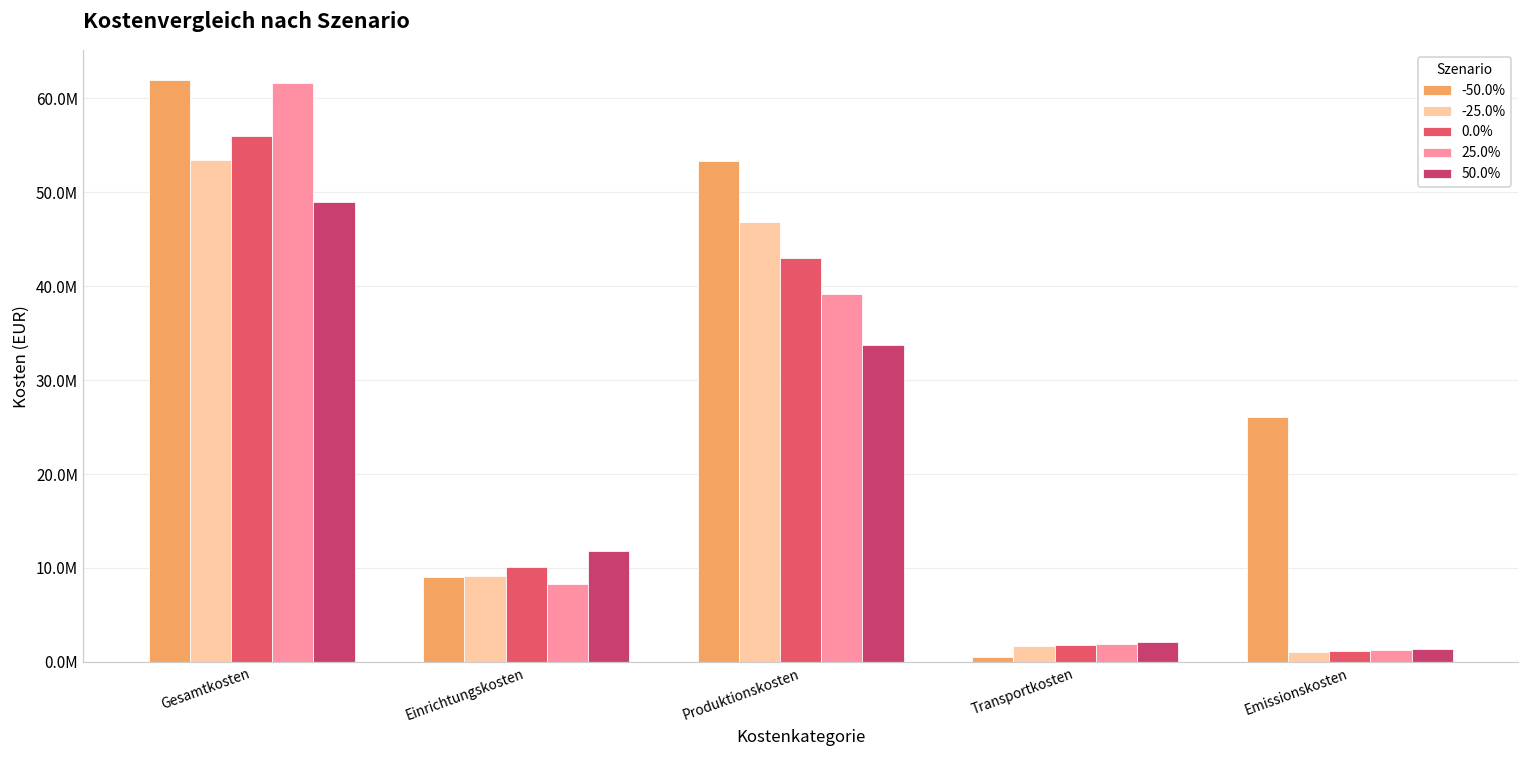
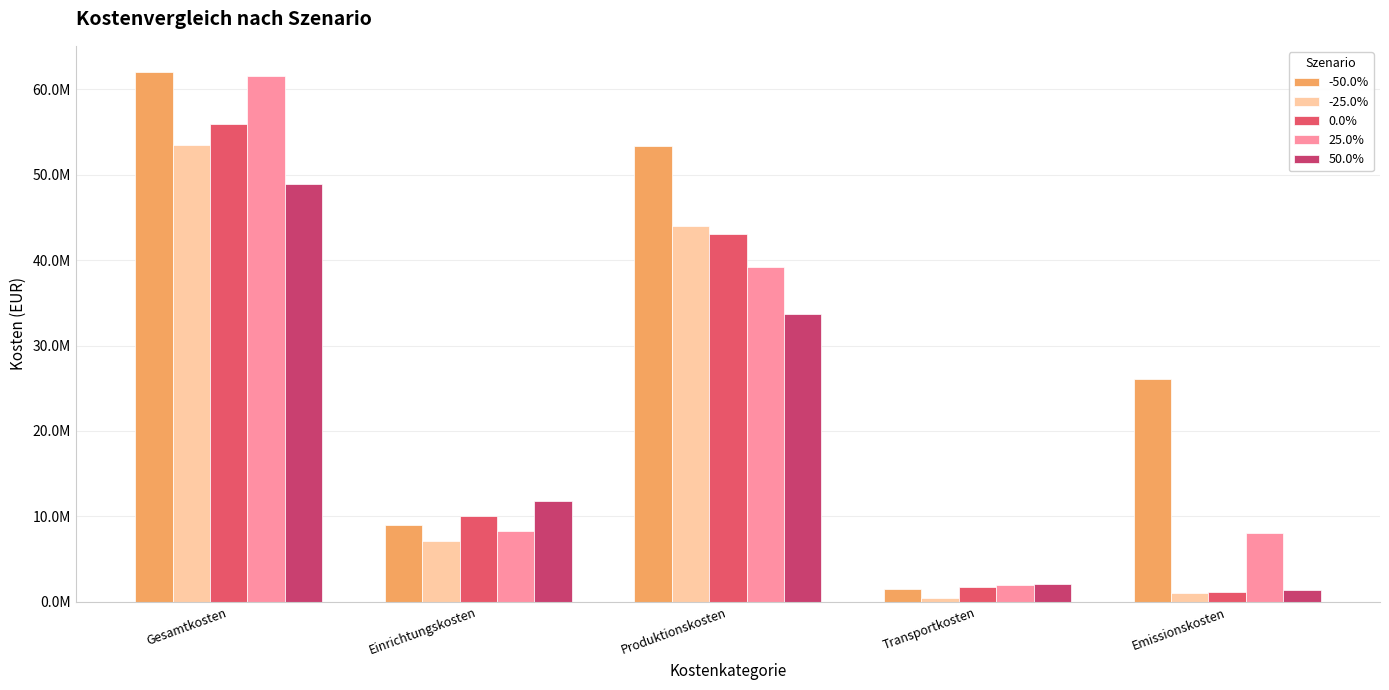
  {
    "-50.0%": {
      "Gesamtkosten": 62000000,
      "Einrichtungskosten": 9000000,
      "Produktionskosten": 53000000,
-     "Transportkosten": 1000000,
+     "Transportkosten": 2000000,
      "Emissionskosten": 26000000
    },
    "-25.0%": {
      "Gesamtkosten": 53000000,
-     "Einrichtungskosten": 9000000,
-     "Produktionskosten": 47000000,
-     "Transportkosten": 2000000,
+     "Einrichtungskosten": 7000000,
+     "Produktionskosten": 44000000,
+     "Transportkosten": 0,
      "Emissionskosten": 1000000
    },
    "25.0%": {
      "Gesamtkosten": 62000000,
      "Einrichtungskosten": 8000000,
      "Produktionskosten": 39000000,
      "Transportkosten": 2000000,
-     "Emissionskosten": 1000000
+     "Emissionskosten": 8000000
    }
  }
